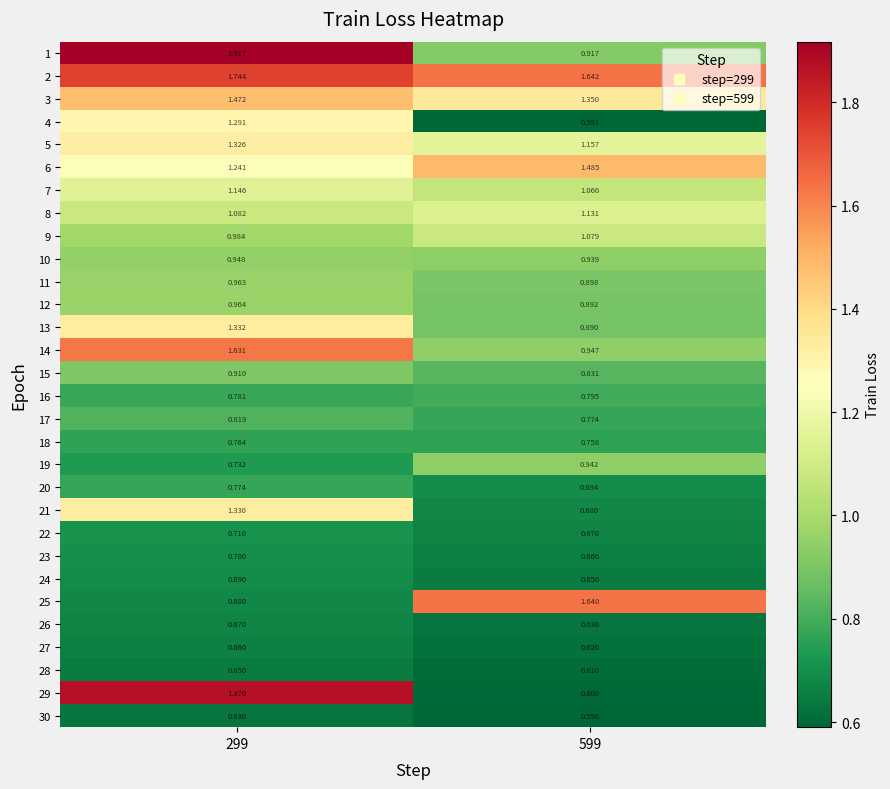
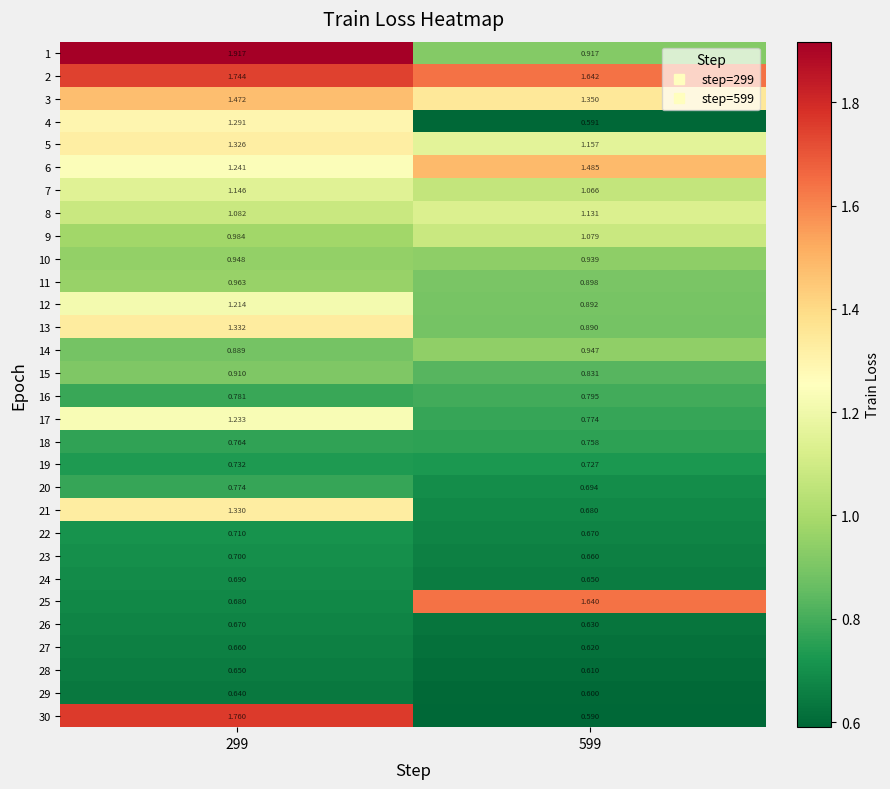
  {
    "1": {
      "299": 1.917,
      "599": 0.917
    },
    "2": {
      "299": 1.744,
      "599": 1.642
    },
    "3": {
      "299": 1.472,
      "599": 1.350
    },
    "4": {
      "299": 1.291,
      "599": 0.591
    },
    "5": {
      "299": 1.326,
      "599": 1.157
    },
    "6": {
      "299": 1.241,
      "599": 1.485
    },
    "7": {
      "299": 1.146,
      "599": 1.066
    },
    "8": {
      "299": 1.082,
      "599": 1.131
    },
    "9": {
      "299": 0.984,
      "599": 1.079
    },
    "10": {
      "299": 0.948,
      "599": 0.939
    },
    "11": {
      "299": 0.963,
      "599": 0.898
    },
    "12": {
-     "299": 0.964,
+     "299": 1.214,
      "599": 0.892
    },
    "13": {
      "299": 1.332,
      "599": 0.890
    },
    "14": {
-     "299": 1.631,
+     "299": 0.889,
      "599": 0.947
    },
    "15": {
      "299": 0.910,
      "599": 0.831
    },
    "16": {
      "299": 0.781,
      "599": 0.795
    },
    "17": {
-     "299": 0.819,
+     "299": 1.233,
      "599": 0.774
    },
    "18": {
      "299": 0.764,
      "599": 0.758
    },
    "19": {
      "299": 0.732,
-     "599": 0.942
+     "599": 0.727
    },
    "20": {
      "299": 0.774,
      "599": 0.694
    },
    "21": {
      "299": 1.330,
      "599": 0.680
    },
    "22": {
      "299": 0.710,
      "599": 0.670
    },
    "23": {
      "299": 0.700,
      "599": 0.660
    },
    "24": {
      "299": 0.690,
      "599": 0.650
    },
    "25": {
      "299": 0.680,
      "599": 1.640
    },
    "26": {
      "299": 0.670,
      "599": 0.630
    },
    "27": {
      "299": 0.660,
      "599": 0.620
    },
    "28": {
      "299": 0.650,
      "599": 0.610
    },
    "29": {
-     "299": 1.870,
+     "299": 0.640,
      "599": 0.600
    },
    "30": {
-     "299": 0.630,
+     "299": 1.760,
      "599": 0.590
    }
  }
